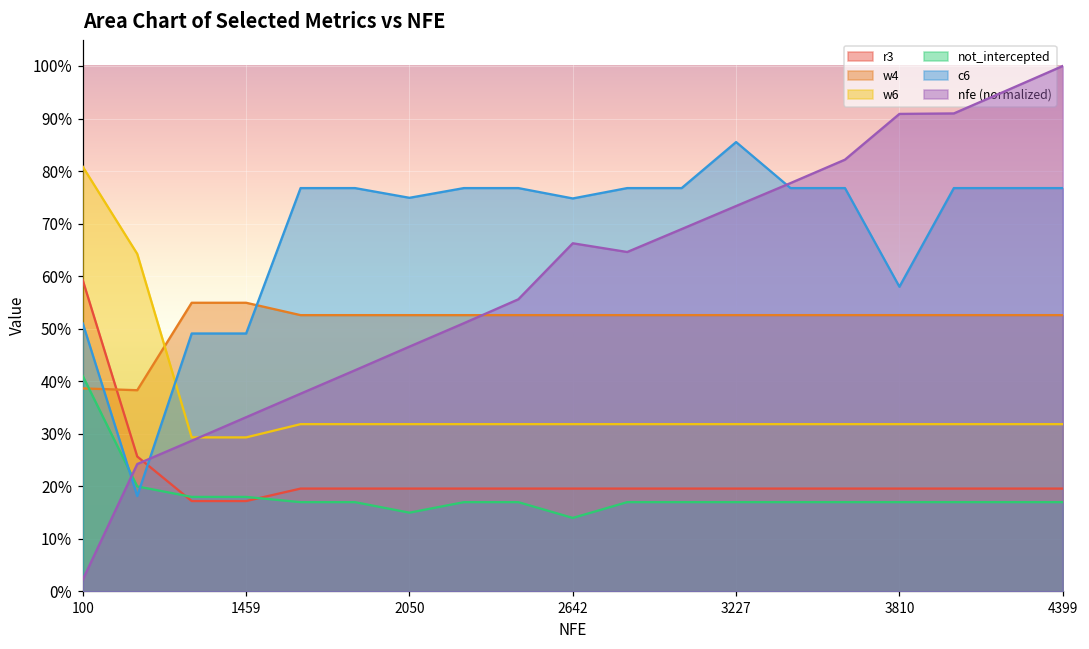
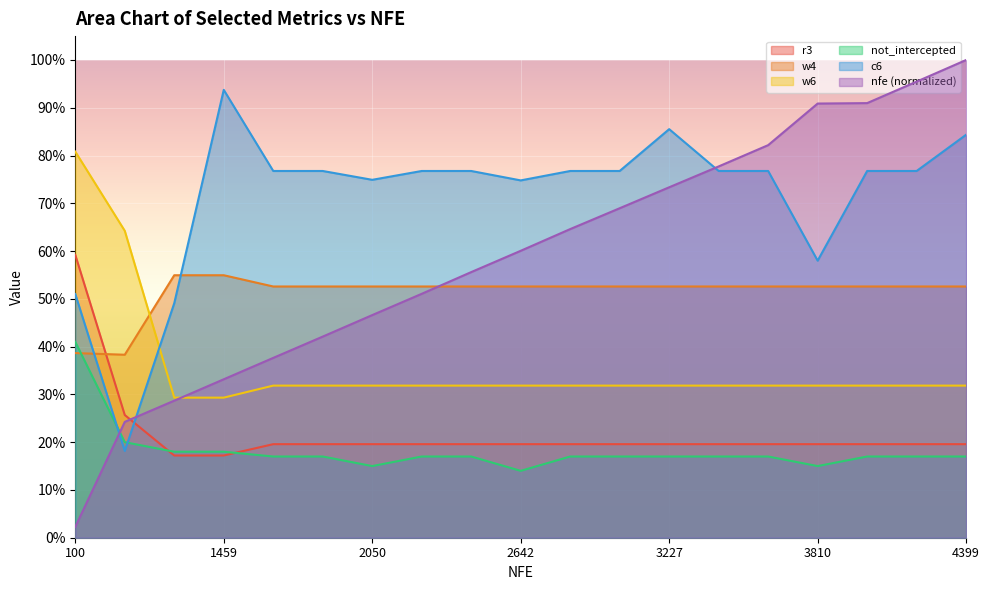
  {
    "not_intercepted": {
      "100": "41%",
      "1459": "18%",
      "2050": "15%",
      "2642": "14%",
      "3227": "17%",
-     "3810": "17%",
+     "3810": "15%",
      "4399": "17%"
    },
    "c6": {
      "100": "51%",
-     "1459": "49%",
+     "1459": "94%",
      "2050": "75%",
      "2642": "75%",
      "3227": "86%",
      "3810": "58%",
-     "4399": "77%"
+     "4399": "84%"
    },
    "nfe (normalized)": {
      "100": "2%",
      "1459": "33%",
      "2050": "47%",
-     "2642": "66%",
+     "2642": "60%",
      "3227": "73%",
      "3810": "91%",
      "4399": "100%"
    }
  }
